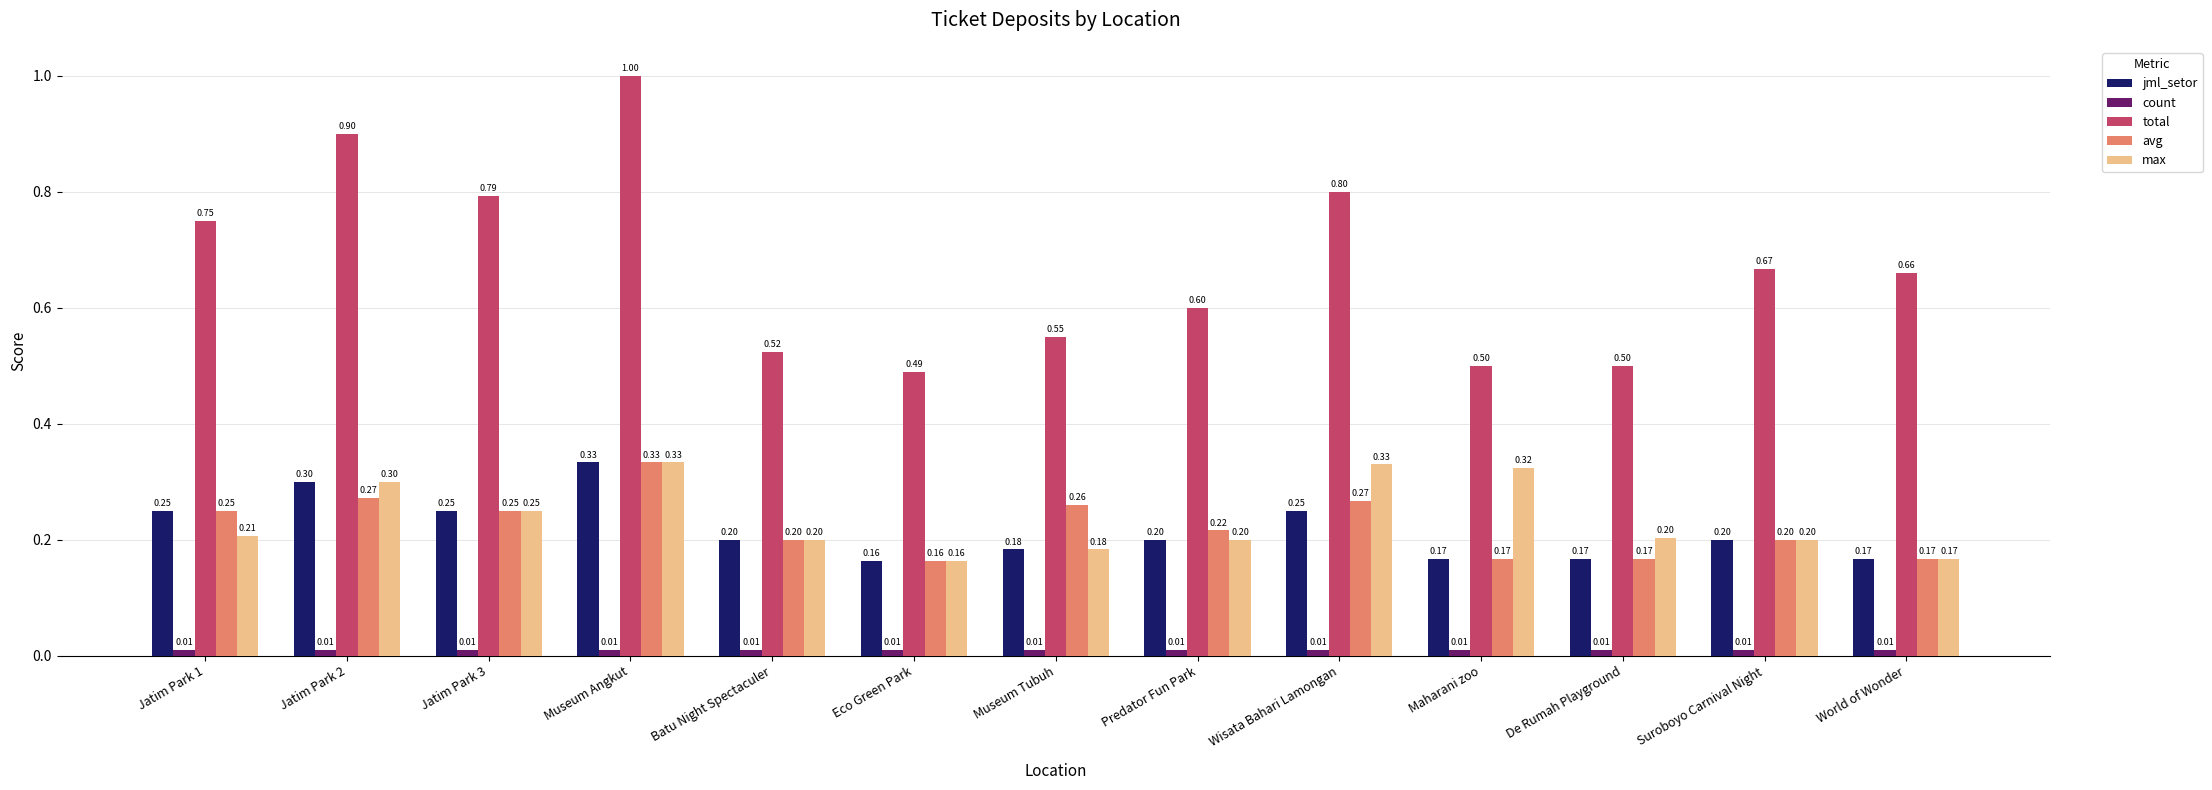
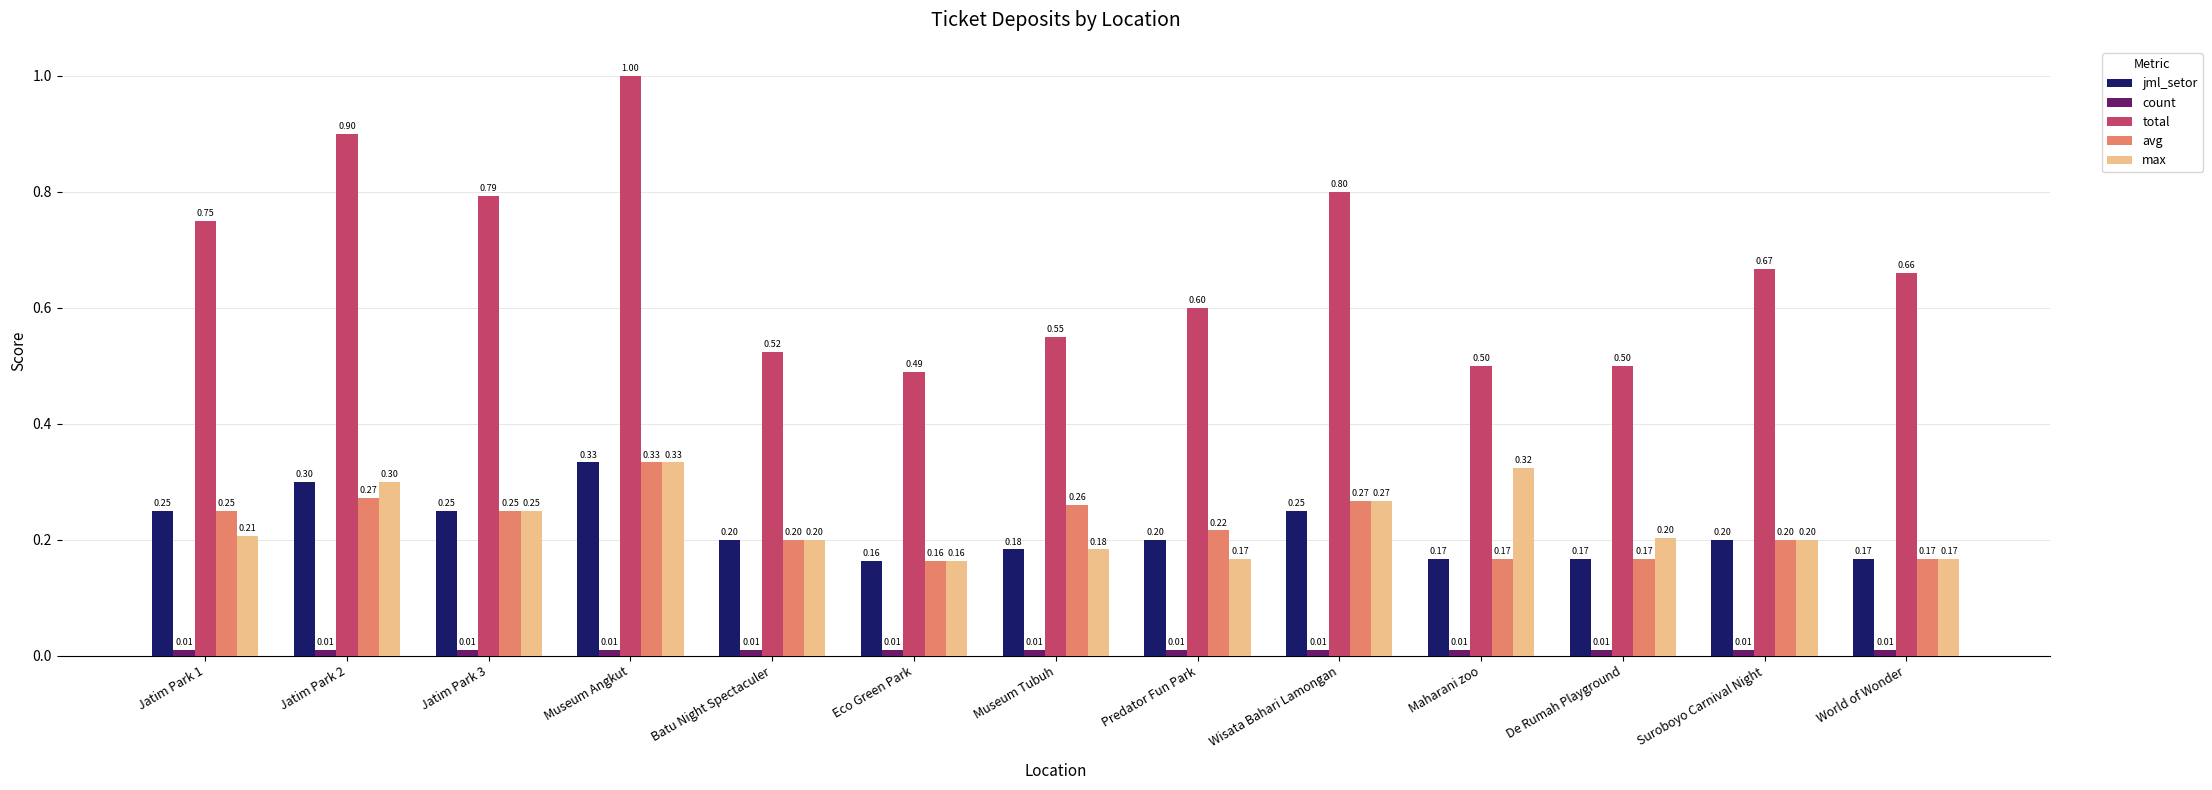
  {
    "jml_setor": {
      "Jatim Park 1": 0.25,
      "Jatim Park 2": 0.30,
      "Jatim Park 3": 0.25,
      "Museum Angkut": 0.33,
      "Batu Night Spectaculer": 0.20,
      "Eco Green Park": 0.16,
      "Museum Tubuh": 0.18,
      "Predator Fun Park": 0.20,
      "Wisata Bahari Lamongan": 0.25,
      "Maharani zoo": 0.17,
      "De Rumah Playground": 0.17,
      "Suroboyo Carnival Night": 0.20,
      "World of Wonder": 0.17
    },
    "count": {
      "Jatim Park 1": 0.01,
      "Jatim Park 2": 0.01,
      "Jatim Park 3": 0.01,
      "Museum Angkut": 0.01,
      "Batu Night Spectaculer": 0.01,
      "Eco Green Park": 0.01,
      "Museum Tubuh": 0.01,
      "Predator Fun Park": 0.01,
      "Wisata Bahari Lamongan": 0.01,
      "Maharani zoo": 0.01,
      "De Rumah Playground": 0.01,
      "Suroboyo Carnival Night": 0.01,
      "World of Wonder": 0.01
    },
    "total": {
      "Jatim Park 1": 0.75,
      "Jatim Park 2": 0.90,
      "Jatim Park 3": 0.79,
      "Museum Angkut": 1.00,
      "Batu Night Spectaculer": 0.52,
      "Eco Green Park": 0.49,
      "Museum Tubuh": 0.55,
      "Predator Fun Park": 0.60,
      "Wisata Bahari Lamongan": 0.80,
      "Maharani zoo": 0.50,
      "De Rumah Playground": 0.50,
      "Suroboyo Carnival Night": 0.67,
      "World of Wonder": 0.66
    },
    "avg": {
      "Jatim Park 1": 0.25,
      "Jatim Park 2": 0.27,
      "Jatim Park 3": 0.25,
      "Museum Angkut": 0.33,
      "Batu Night Spectaculer": 0.20,
      "Eco Green Park": 0.16,
      "Museum Tubuh": 0.26,
      "Predator Fun Park": 0.22,
      "Wisata Bahari Lamongan": 0.27,
      "Maharani zoo": 0.17,
      "De Rumah Playground": 0.17,
      "Suroboyo Carnival Night": 0.20,
      "World of Wonder": 0.17
    },
    "max": {
      "Jatim Park 1": 0.21,
      "Jatim Park 2": 0.30,
      "Jatim Park 3": 0.25,
      "Museum Angkut": 0.33,
      "Batu Night Spectaculer": 0.20,
      "Eco Green Park": 0.16,
      "Museum Tubuh": 0.18,
-     "Predator Fun Park": 0.20,
-     "Wisata Bahari Lamongan": 0.33,
+     "Predator Fun Park": 0.17,
+     "Wisata Bahari Lamongan": 0.27,
      "Maharani zoo": 0.32,
      "De Rumah Playground": 0.20,
      "Suroboyo Carnival Night": 0.20,
      "World of Wonder": 0.17
    }
  }
